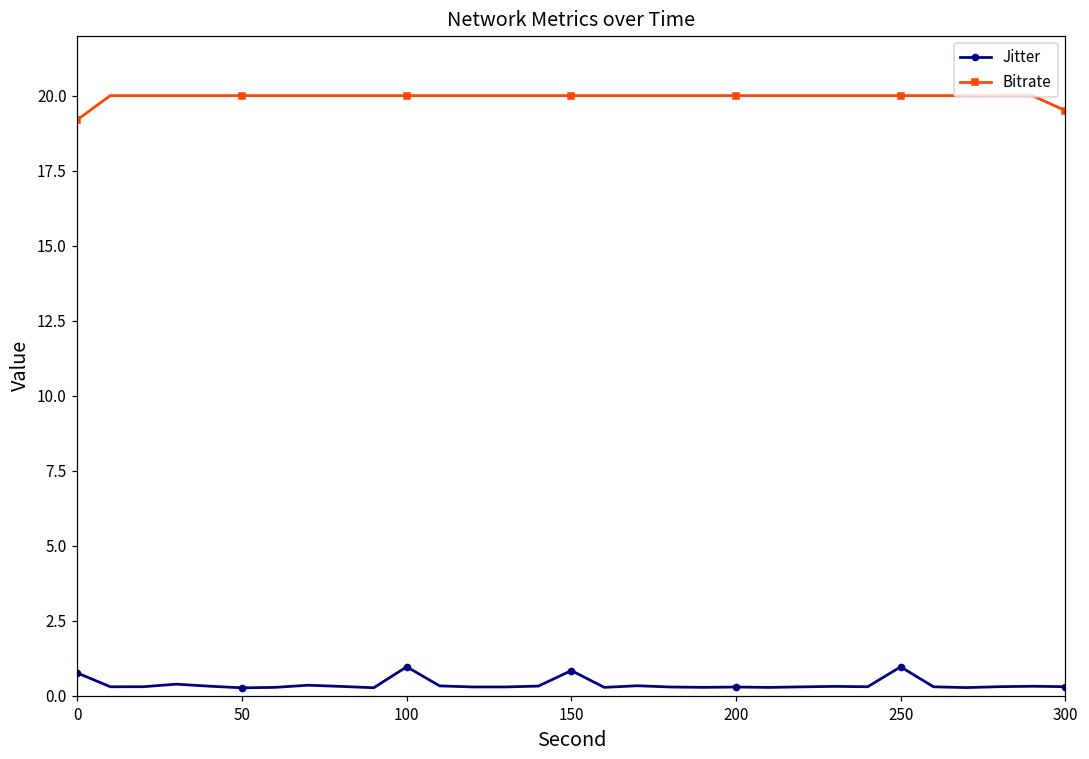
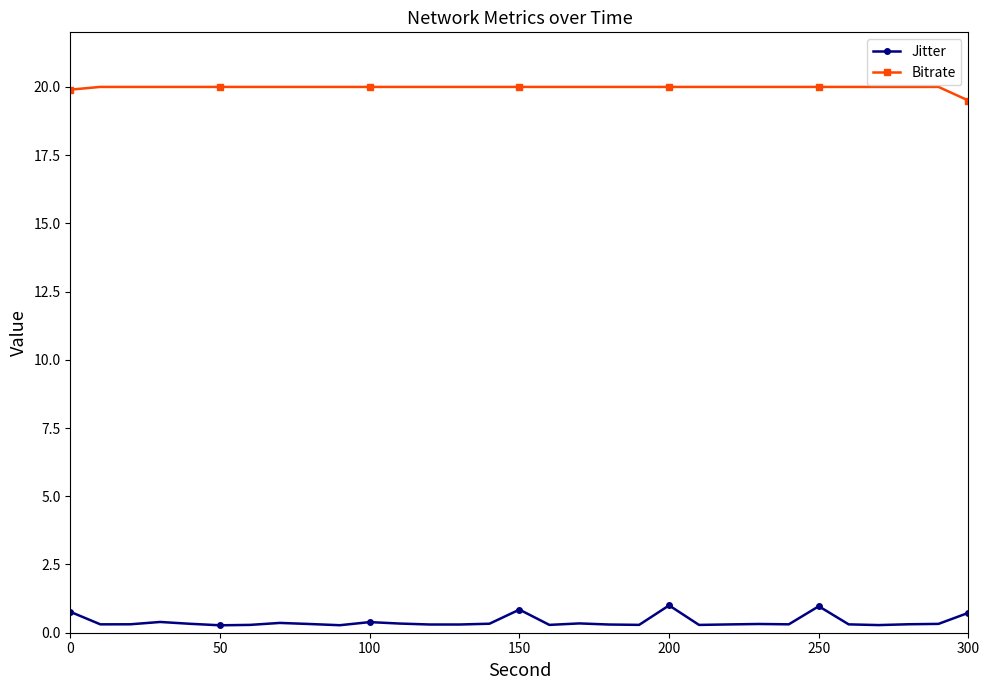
  {
    "Jitter": {
      "0": 0.8,
      "50": 0.3,
-     "100": 1.0,
+     "100": 0.4,
      "150": 0.8,
-     "200": 0.3,
+     "200": 1.0,
      "250": 1.0,
-     "300": 0.3
+     "300": 0.7
    },
    "Bitrate": {
-     "0": 19.2,
+     "0": 19.9,
      "50": 20.0,
      "100": 20.0,
      "150": 20.0,
      "200": 20.0,
      "250": 20.0,
      "300": 19.5
    }
  }
